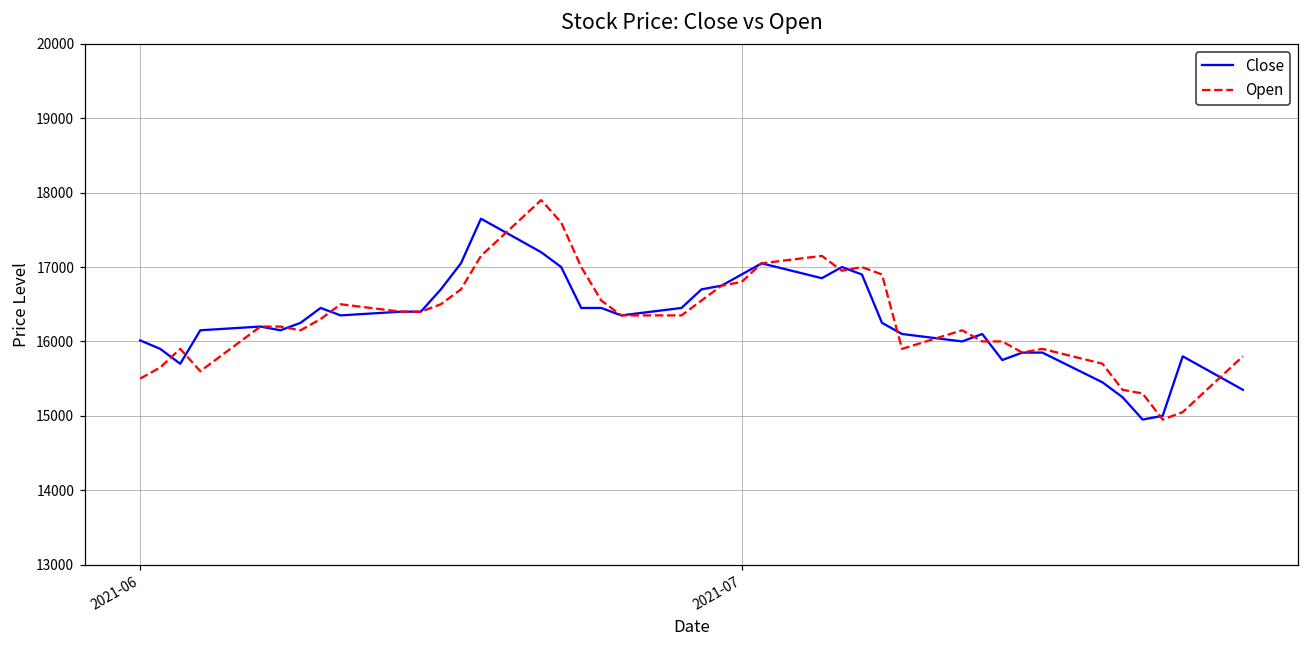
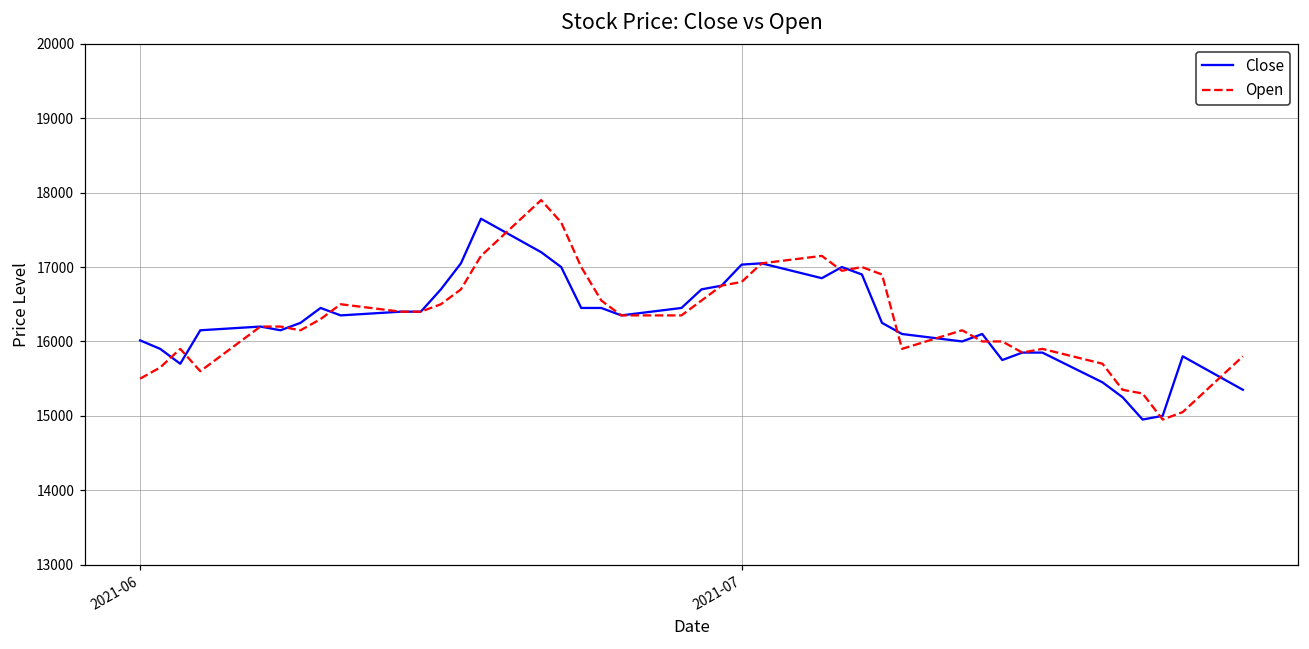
  {
    "Close": {
      "2021-06": 16000,
-     "2021-07": 16900
+     "2021-07": 17000
    },
    "Open": {
      "2021-06": 15500,
      "2021-07": 16800
    }
  }
